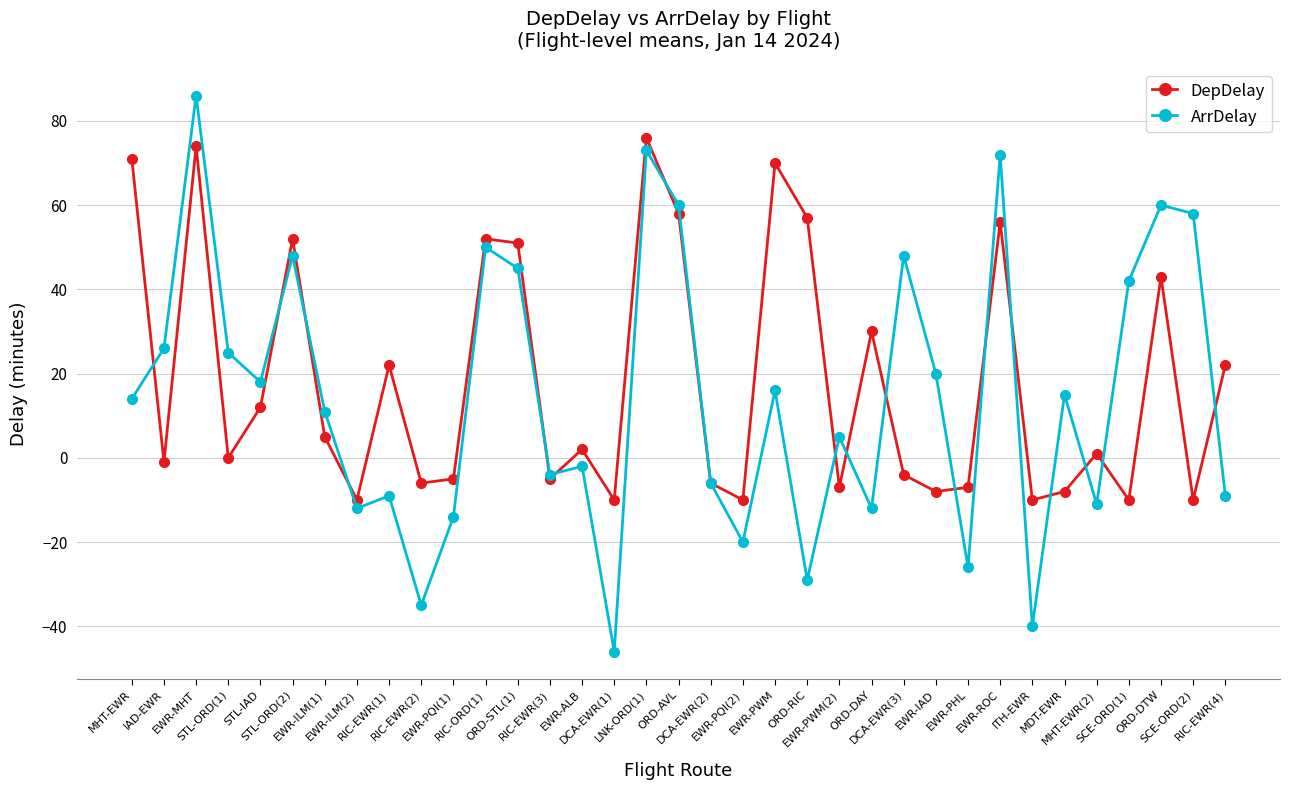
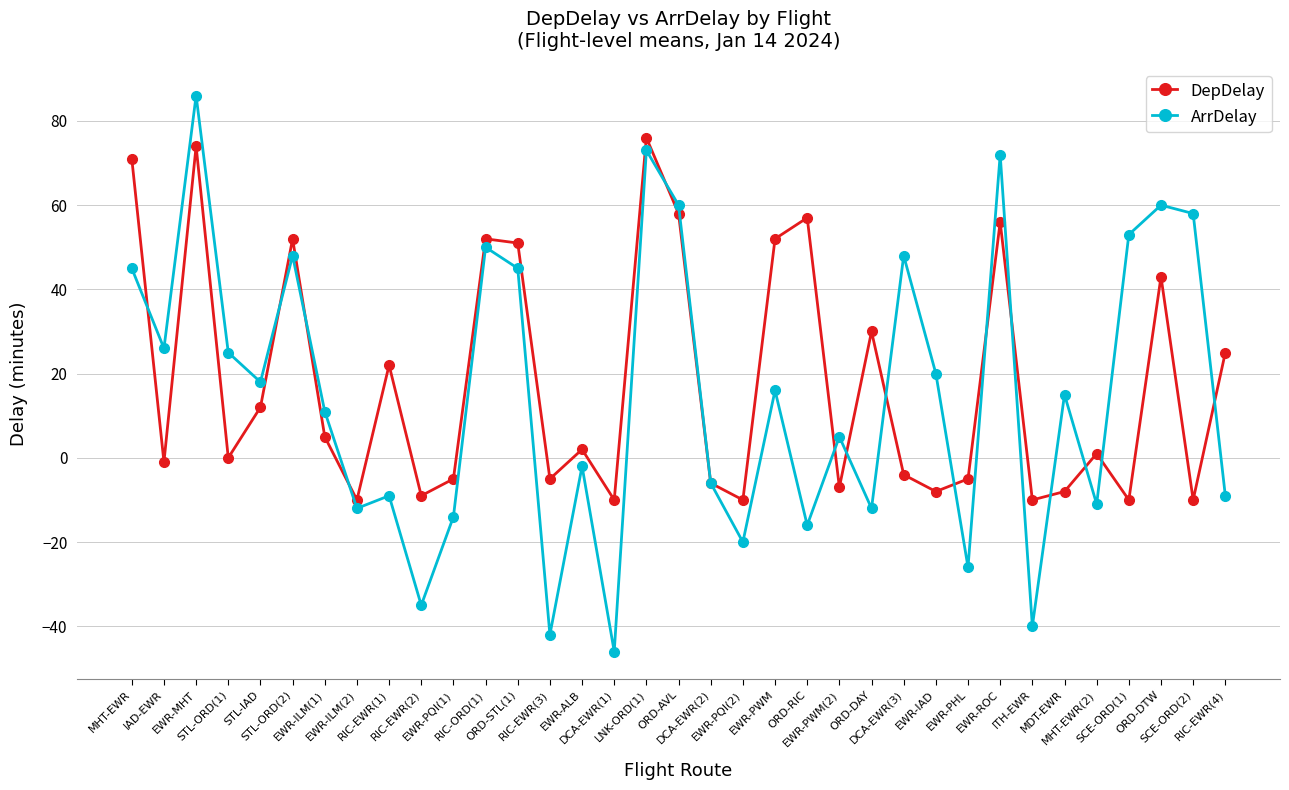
  {
    "DepDelay": {
      "MHT-EWR": 71,
      "IAD-EWR": -1,
      "EWR-MHT": 74,
      "STL-ORD(1)": 0,
      "STL-IAD": 12,
      "STL-ORD(2)": 52,
      "EWR-ILM(1)": 5,
      "EWR-ILM(2)": -10,
      "RIC-EWR(1)": 22,
-     "RIC-EWR(2)": -6,
+     "RIC-EWR(2)": -9,
      "EWR-PQI(1)": -5,
      "RIC-ORD(1)": 52,
      "ORD-STL(1)": 51,
      "RIC-EWR(3)": -5,
      "EWR-ALB": 2,
      "DCA-EWR(1)": -10,
      "LNK-ORD(1)": 76,
      "ORD-AVL": 58,
      "EWR-PQI(2)": -10,
-     "EWR-PWM": 70,
+     "EWR-PWM": 52,
      "ORD-RIC": 57,
      "EWR-PWM(2)": -7,
      "ORD-DAY": 30,
      "DCA-EWR(3)": -4,
      "EWR-IAD": -8,
-     "EWR-PHL": -7,
+     "EWR-PHL": -5,
      "EWR-ROC": 56,
      "ITH-EWR": -10,
      "MDT-EWR": -8,
      "MHT-EWR(2)": 1,
      "SCE-ORD(1)": -10,
      "ORD-DTW": 43,
      "SCE-ORD(2)": -10,
-     "RIC-EWR(4)": 22
+     "RIC-EWR(4)": 25
    },
    "ArrDelay": {
-     "MHT-EWR": 14,
+     "MHT-EWR": 45,
      "IAD-EWR": 26,
      "EWR-MHT": 86,
      "STL-ORD(1)": 25,
      "STL-IAD": 18,
      "STL-ORD(2)": 48,
      "EWR-ILM(1)": 11,
      "EWR-ILM(2)": -12,
      "RIC-EWR(1)": -9,
      "RIC-EWR(2)": -35,
      "EWR-PQI(1)": -14,
      "RIC-ORD(1)": 50,
      "ORD-STL(1)": 45,
-     "RIC-EWR(3)": -4,
+     "RIC-EWR(3)": -42,
      "EWR-ALB": -2,
      "DCA-EWR(1)": -46,
      "LNK-ORD(1)": 73,
      "ORD-AVL": 60,
      "EWR-PQI(2)": -20,
      "EWR-PWM": 16,
-     "ORD-RIC": -29,
+     "ORD-RIC": -16,
      "EWR-PWM(2)": 5,
      "ORD-DAY": -12,
      "DCA-EWR(3)": 48,
      "EWR-IAD": 20,
      "EWR-PHL": -26,
      "EWR-ROC": 72,
      "ITH-EWR": -40,
      "MDT-EWR": 15,
      "MHT-EWR(2)": -11,
-     "SCE-ORD(1)": 42,
+     "SCE-ORD(1)": 53,
      "ORD-DTW": 60,
      "SCE-ORD(2)": 58,
      "RIC-EWR(4)": -9
    }
  }
